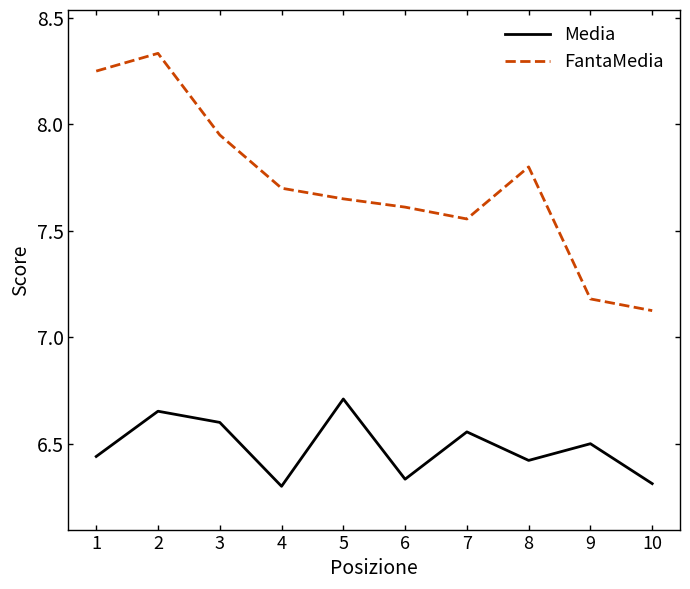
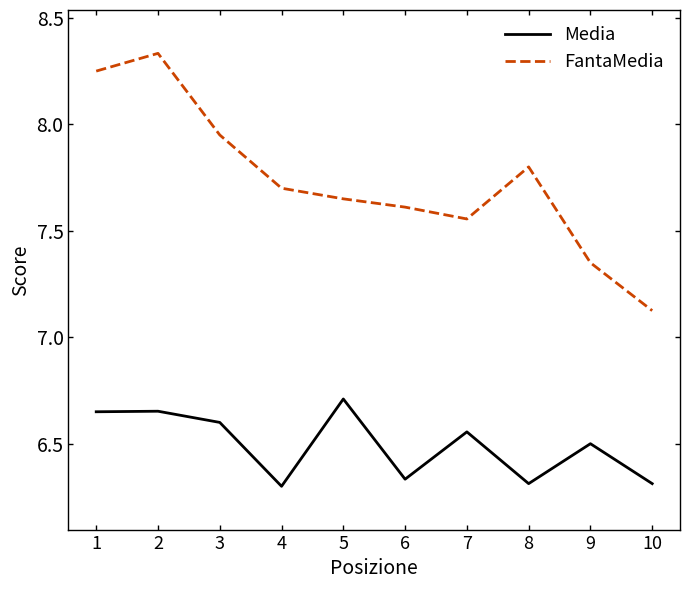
  {
    "Media": {
-     "1": 6.44,
+     "1": 6.65,
      "2": 6.65,
      "3": 6.60,
      "4": 6.30,
      "5": 6.71,
      "6": 6.33,
      "7": 6.56,
-     "8": 6.42,
+     "8": 6.31,
      "9": 6.50,
      "10": 6.31
    },
    "FantaMedia": {
      "1": 8.25,
      "2": 8.33,
      "3": 7.95,
      "4": 7.70,
      "5": 7.65,
      "6": 7.61,
      "7": 7.56,
      "8": 7.80,
-     "9": 7.18,
+     "9": 7.35,
      "10": 7.13
    }
  }
